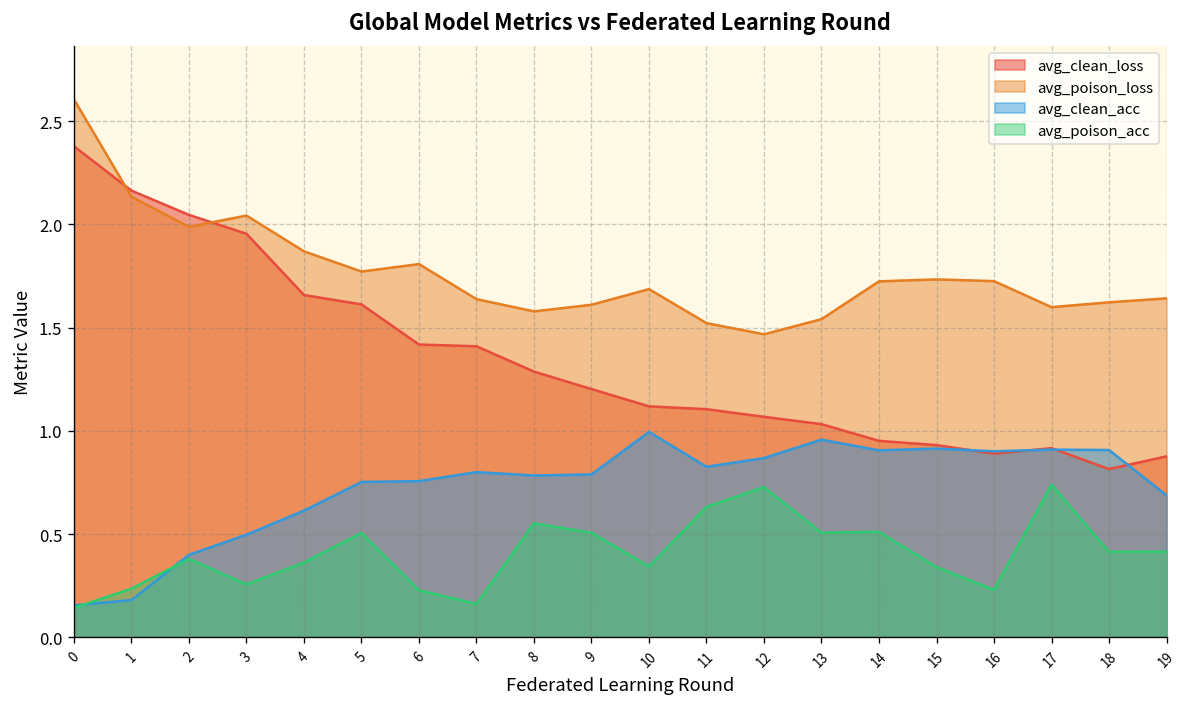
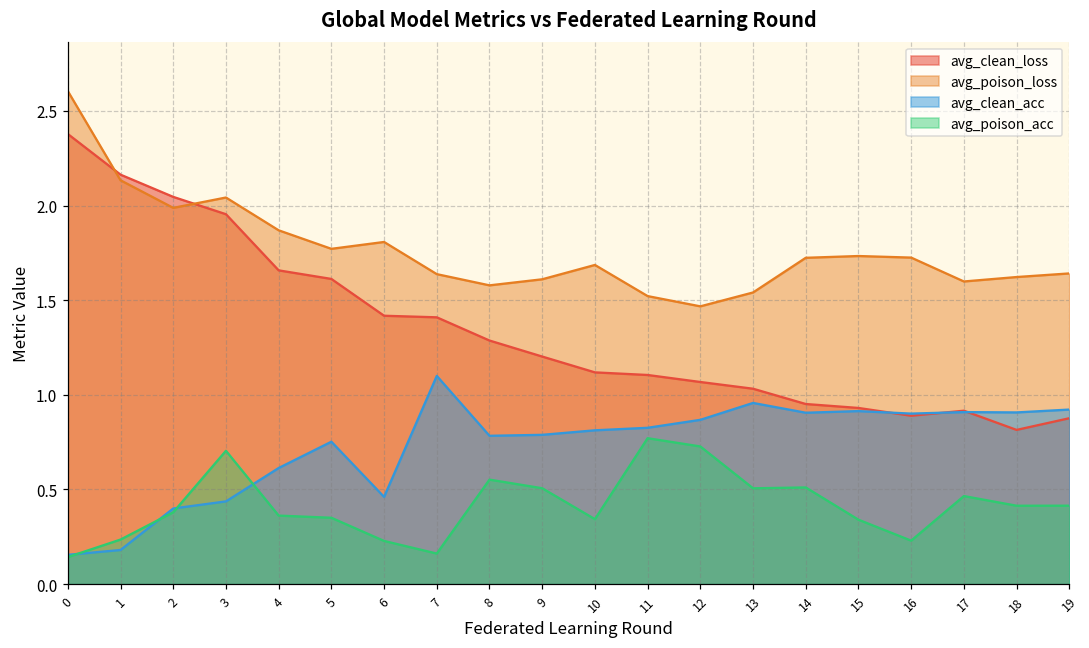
  {
    "avg_clean_acc": {
      "1": 0.18,
      "2": 0.40,
-     "3": 0.50,
+     "3": 0.44,
      "4": 0.61,
      "5": 0.75,
-     "6": 0.76,
-     "7": 0.8,
+     "6": 0.46,
+     "7": 1.1,
      "8": 0.78,
      "9": 0.79,
-     "10": 0.99,
+     "10": 0.81,
      "11": 0.83,
      "12": 0.87,
      "13": 0.96,
      "14": 0.91,
      "15": 0.91,
      "18": 0.91,
-     "19": 0.69
+     "19": 0.92
    },
    "avg_poison_acc": {
      "1": 0.24,
      "2": 0.38,
-     "3": 0.26,
+     "3": 0.70,
      "4": 0.36,
-     "5": 0.50,
+     "5": 0.35,
      "6": 0.23,
      "7": 0.16,
      "8": 0.55,
      "9": 0.51,
      "10": 0.34,
-     "11": 0.63,
+     "11": 0.77,
      "12": 0.73,
      "13": 0.51,
      "14": 0.51,
      "15": 0.34,
      "16": 0.23,
-     "17": 0.74,
+     "17": 0.47,
      "18": 0.41,
      "19": 0.41
    }
  }
